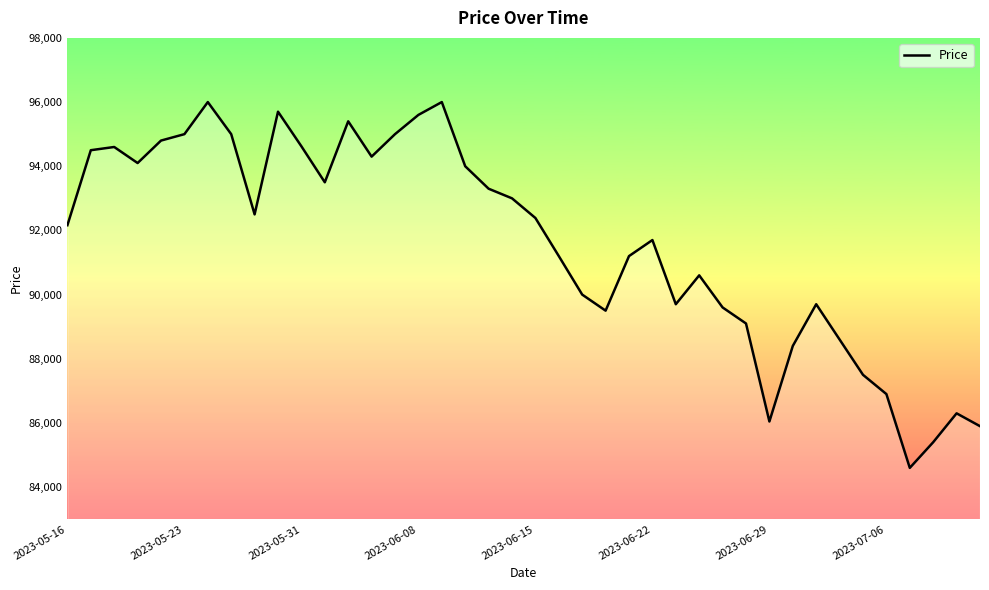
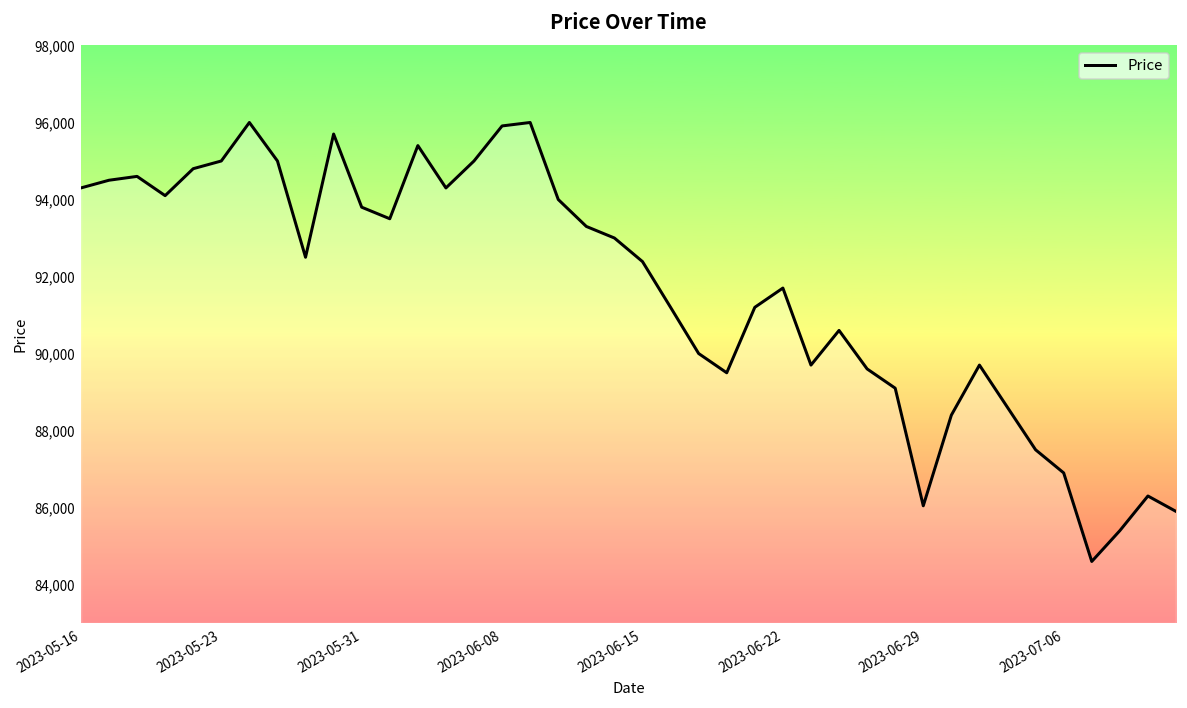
  {
-   "2023-05-16": "92,200",
+   "2023-05-16": "94,300",
    "2023-05-23": "95,000",
-   "2023-05-31": "94,600",
-   "2023-06-08": "95,600",
+   "2023-05-31": "93,800",
+   "2023-06-08": "95,900",
    "2023-06-15": "92,400",
    "2023-06-22": "91,700",
    "2023-06-29": "86,000",
    "2023-07-06": "86,900"
  }
